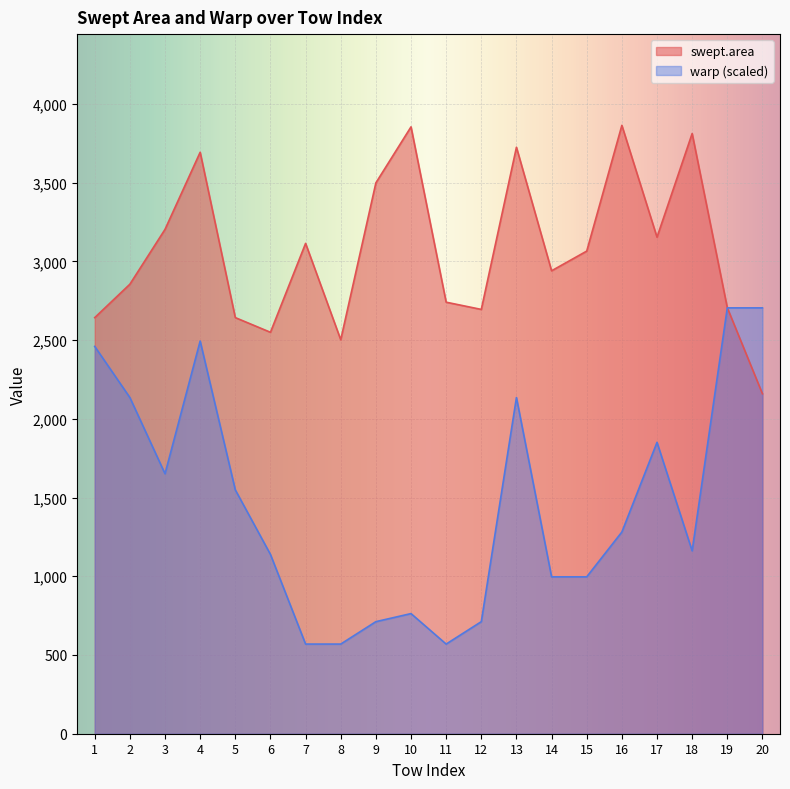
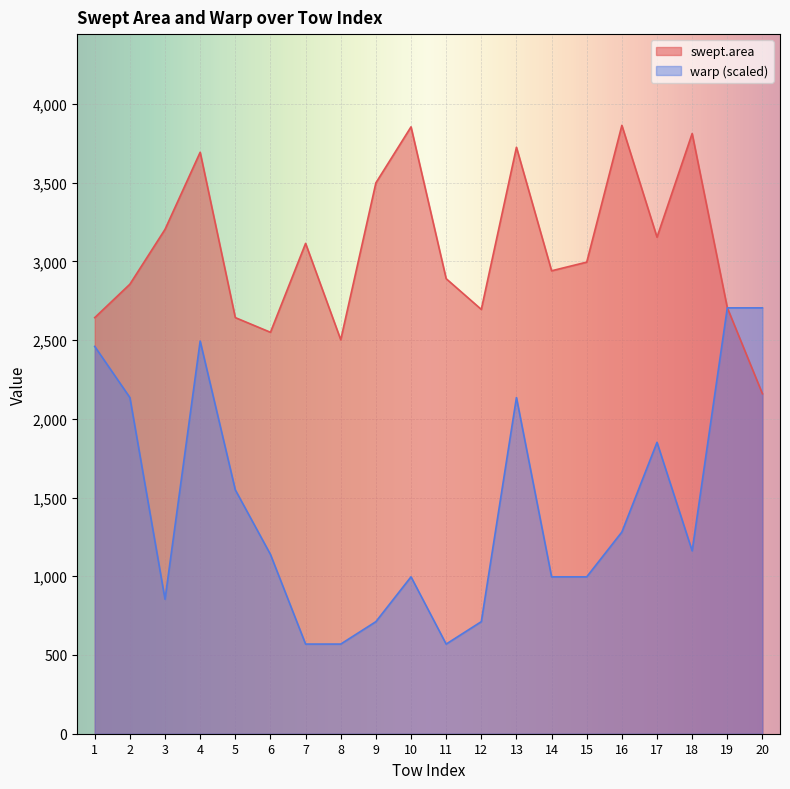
  {
    "swept.area": {
      "1": "2,640",
      "2": "2,850",
      "3": "3,200",
      "4": "3,690",
      "5": "2,640",
      "6": "2,550",
      "7": "3,110",
      "8": "2,500",
      "9": "3,500",
      "10": "3,850",
-     "11": "2,740",
+     "11": "2,890",
      "12": "2,690",
      "13": "3,720",
      "14": "2,940",
-     "15": "3,070",
+     "15": "3,000",
      "16": "3,860",
      "17": "3,150",
      "18": "3,810",
      "20": "2,160"
    },
    "warp (scaled)": {
      "1": "2,460",
      "2": "2,140",
-     "3": "1,650",
+     "3": "850",
      "4": "2,490",
      "5": "1,550",
      "6": "1,140",
      "7": "570",
      "8": "570",
      "9": "710",
-     "10": "760",
+     "10": "1,000",
      "11": "570",
      "12": "710",
      "13": "2,140",
      "14": "1,000",
      "15": "1,000",
      "16": "1,280",
      "17": "1,850",
      "18": "1,160",
      "20": "2,700"
    }
  }
